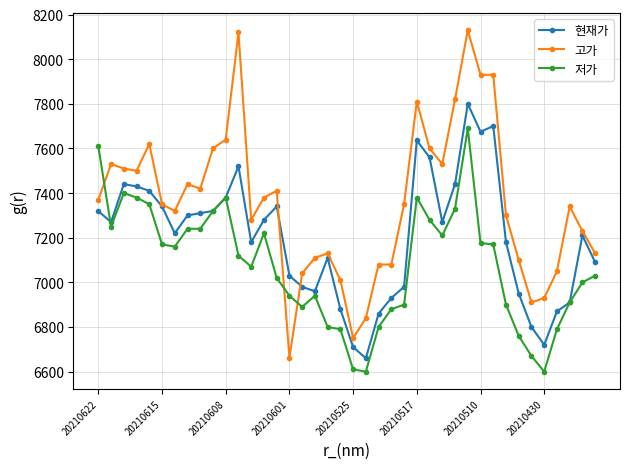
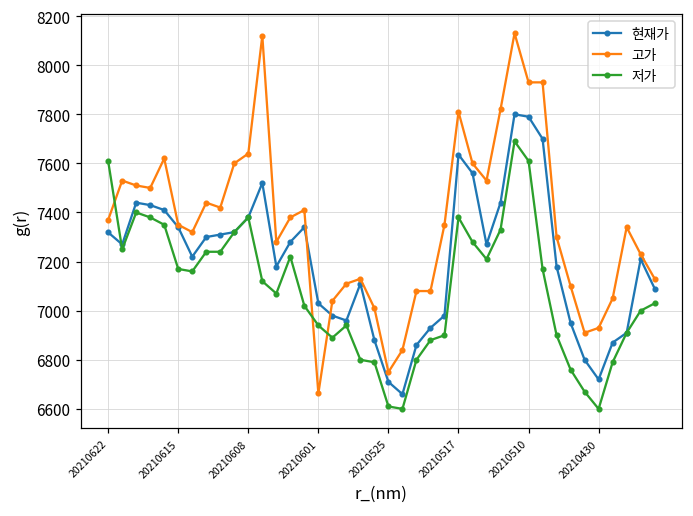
  {
    "현재가": {
      "20210622": 7320,
      "20210601": 7030,
      "20210525": 6710,
      "20210517": 7640,
-     "20210510": 7680,
+     "20210510": 7790,
      "20210430": 6720
    },
    "고가": {
      "20210622": 7370,
      "20210608": 7640,
      "20210601": 6660,
      "20210525": 6750,
      "20210517": 7810,
      "20210510": 7930,
      "20210430": 6930
    },
    "저가": {
      "20210622": 7610,
      "20210615": 7170,
      "20210601": 6940,
      "20210525": 6610,
      "20210517": 7380,
-     "20210510": 7180,
+     "20210510": 7610,
      "20210430": 6600
    }
  }
